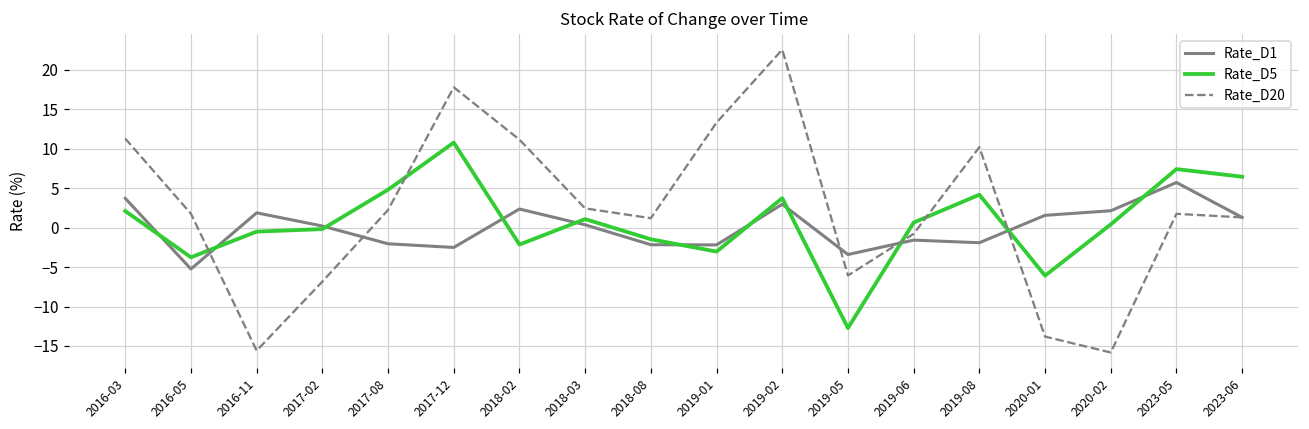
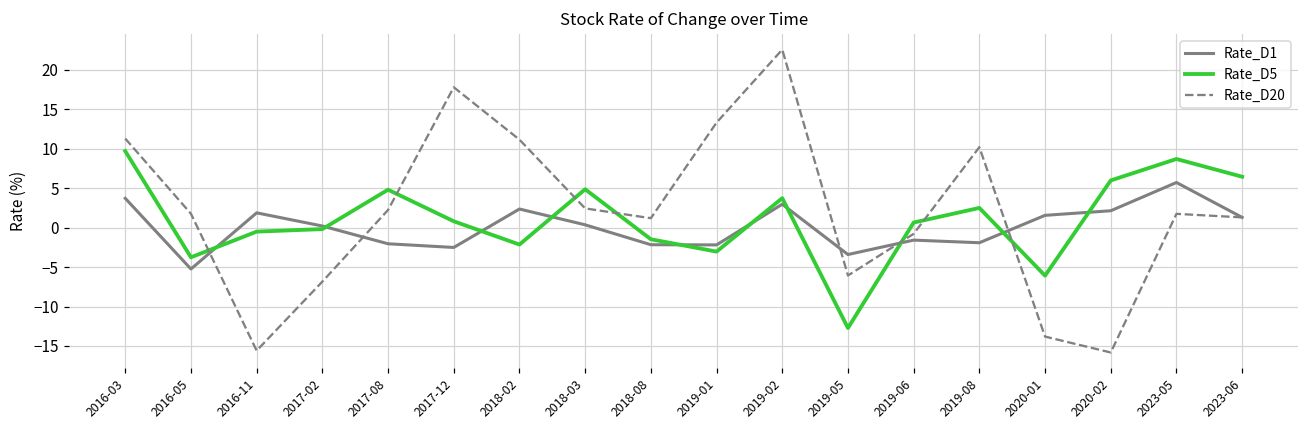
  {
    "Rate_D5": {
-     "2016-03": 2,
+     "2016-03": 10,
      "2016-05": -4,
      "2016-11": -1,
      "2017-02": 0,
      "2017-08": 5,
-     "2017-12": 11,
+     "2017-12": 1,
      "2018-02": -2,
-     "2018-03": 1,
+     "2018-03": 5,
      "2018-08": -1,
      "2019-01": -3,
      "2019-02": 4,
      "2019-05": -13,
      "2019-06": 1,
-     "2019-08": 4,
+     "2019-08": 2,
      "2020-01": -6,
-     "2020-02": 0,
-     "2023-05": 7,
+     "2020-02": 6,
+     "2023-05": 9,
      "2023-06": 6
    }
  }
